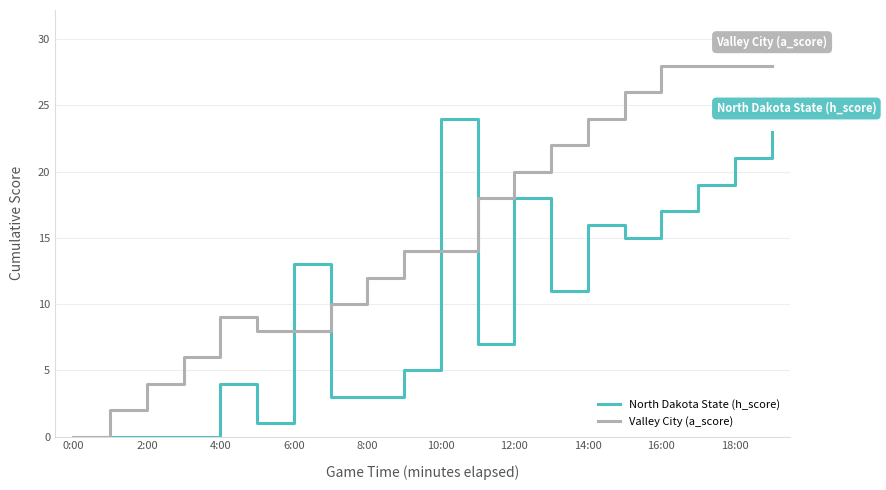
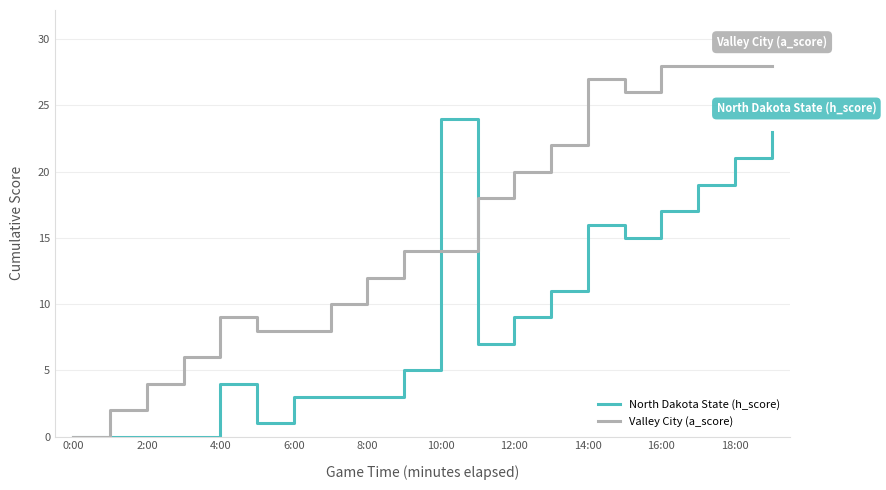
  {
    "North Dakota State (h_score)": {
      "2:00": 0,
      "4:00": 4,
-     "6:00": 13,
+     "6:00": 3,
      "8:00": 3,
      "10:00": 24,
-     "12:00": 18,
+     "12:00": 9,
      "14:00": 16,
      "16:00": 17,
      "18:00": 21
    },
    "Valley City (a_score)": {
      "2:00": 4,
      "4:00": 9,
      "6:00": 8,
      "8:00": 12,
      "10:00": 14,
      "12:00": 20,
-     "14:00": 24,
+     "14:00": 27,
      "16:00": 28,
      "18:00": 28
    }
  }
